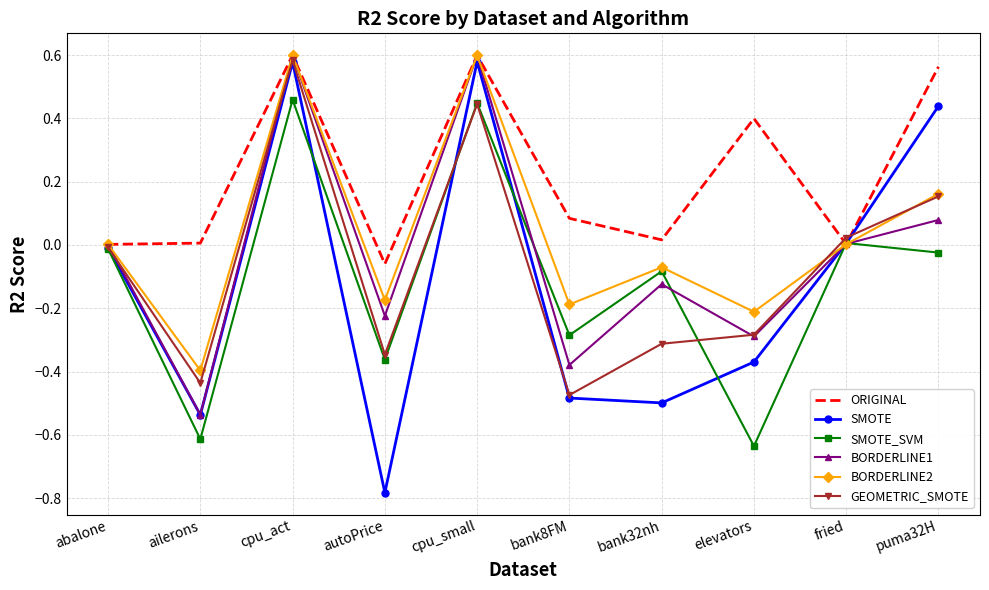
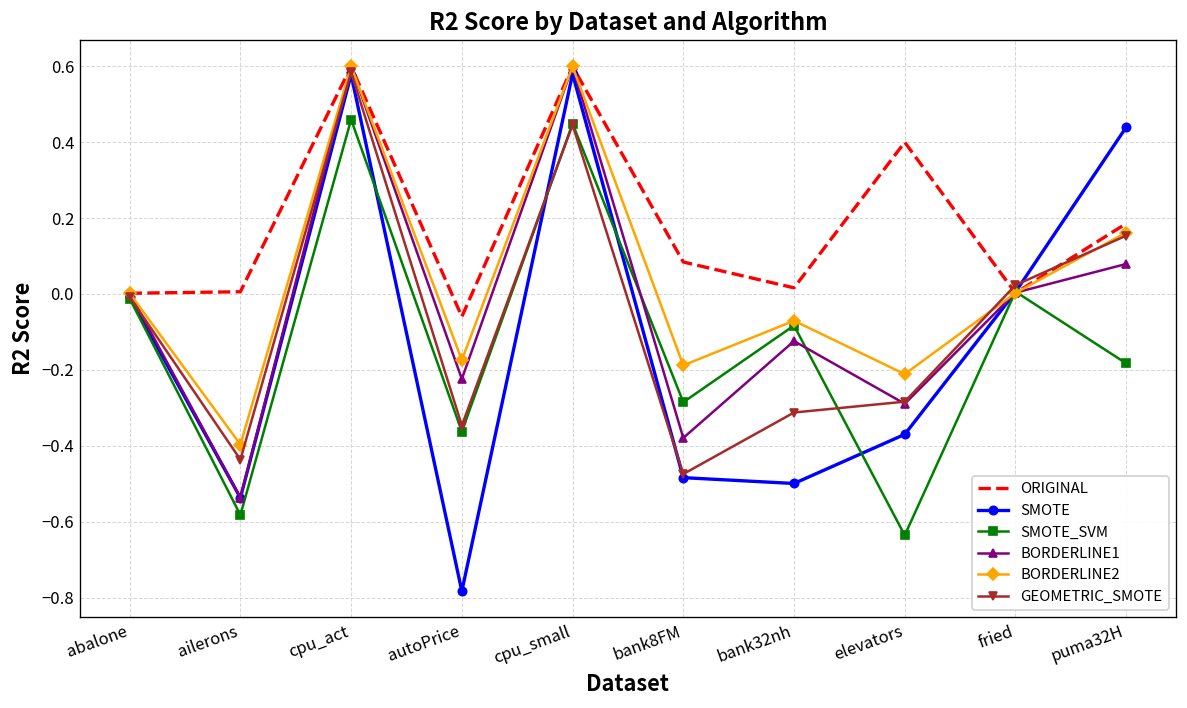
  {
    "ORIGINAL": {
      "ailerons": 0.01,
      "autoPrice": -0.06,
      "bank8FM": 0.08,
      "bank32nh": 0.02,
      "elevators": 0.40,
-     "puma32H": 0.56
+     "puma32H": 0.19
    },
    "SMOTE": {
      "autoPrice": -0.78,
      "cpu_small": 0.58,
      "bank8FM": -0.48,
      "bank32nh": -0.50,
      "elevators": -0.37,
      "puma32H": 0.44
    },
    "SMOTE_SVM": {
-     "ailerons": -0.61,
+     "ailerons": -0.58,
      "cpu_act": 0.46,
      "autoPrice": -0.36,
      "bank8FM": -0.28,
      "bank32nh": -0.08,
      "elevators": -0.64,
-     "puma32H": -0.02
+     "puma32H": -0.18
    },
    "BORDERLINE1": {
      "autoPrice": -0.22,
      "bank8FM": -0.38,
      "bank32nh": -0.12,
      "puma32H": 0.08
    },
    "BORDERLINE2": {
      "ailerons": -0.40,
      "autoPrice": -0.17,
      "bank8FM": -0.19,
      "bank32nh": -0.07,
      "elevators": -0.21,
      "puma32H": 0.16
    },
    "GEOMETRIC_SMOTE": {
      "ailerons": -0.44,
      "autoPrice": -0.35,
      "bank8FM": -0.47,
      "bank32nh": -0.31,
      "fried": 0.02,
      "puma32H": 0.15
    }
  }
